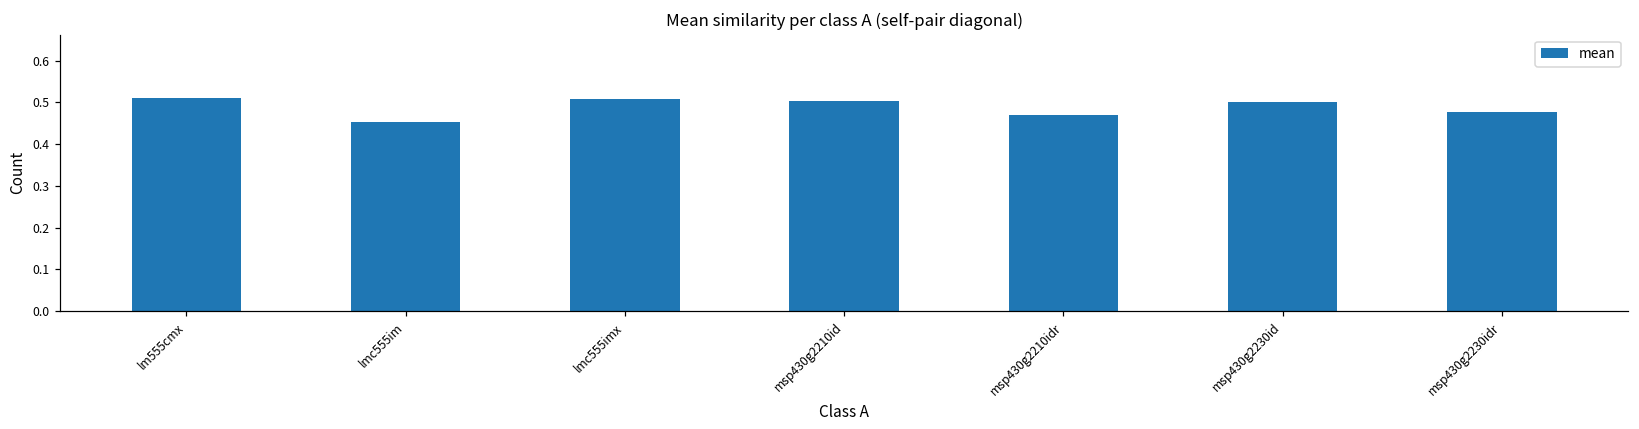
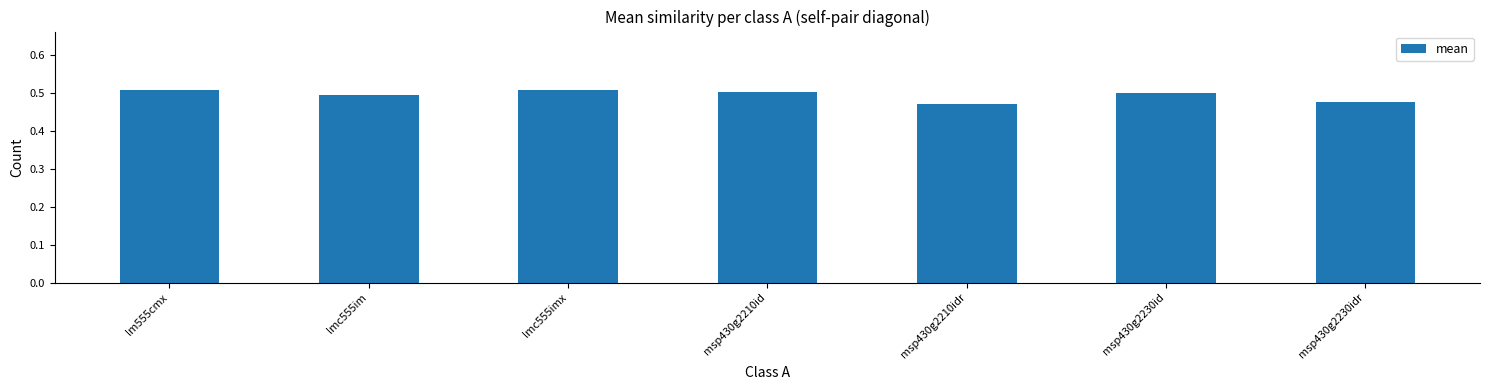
  {
    "lm555cmx": 0.51,
-   "lmc555im": 0.45,
+   "lmc555im": 0.50,
    "lmc555imx": 0.51,
    "msp430g2210id": 0.50,
    "msp430g2210idr": 0.47,
    "msp430g2230id": 0.50,
    "msp430g2230idr": 0.48
  }
